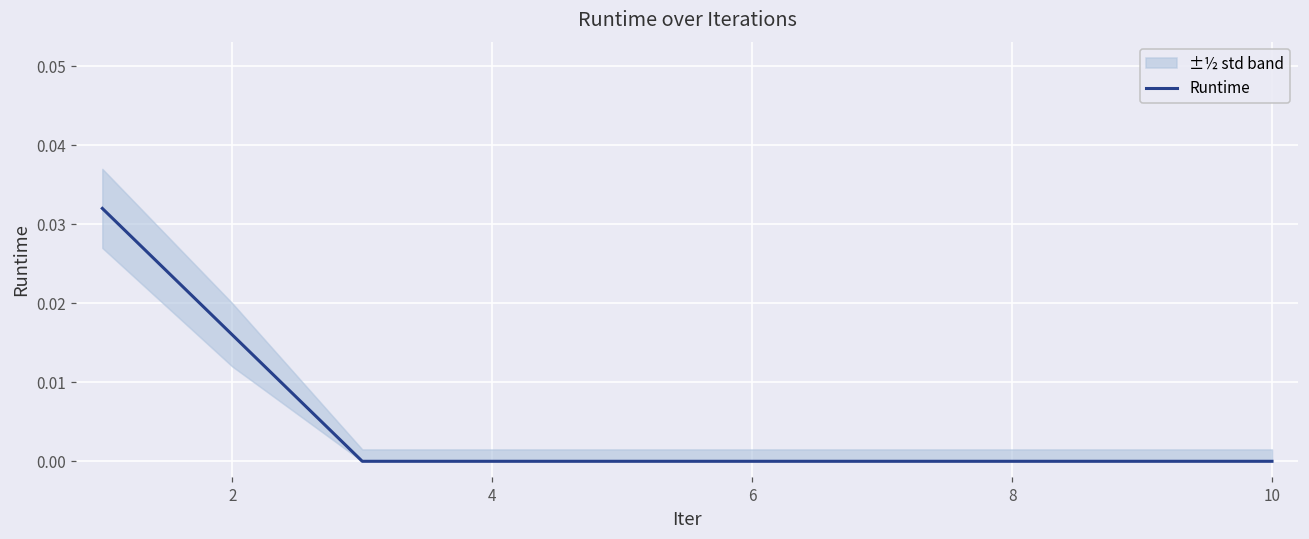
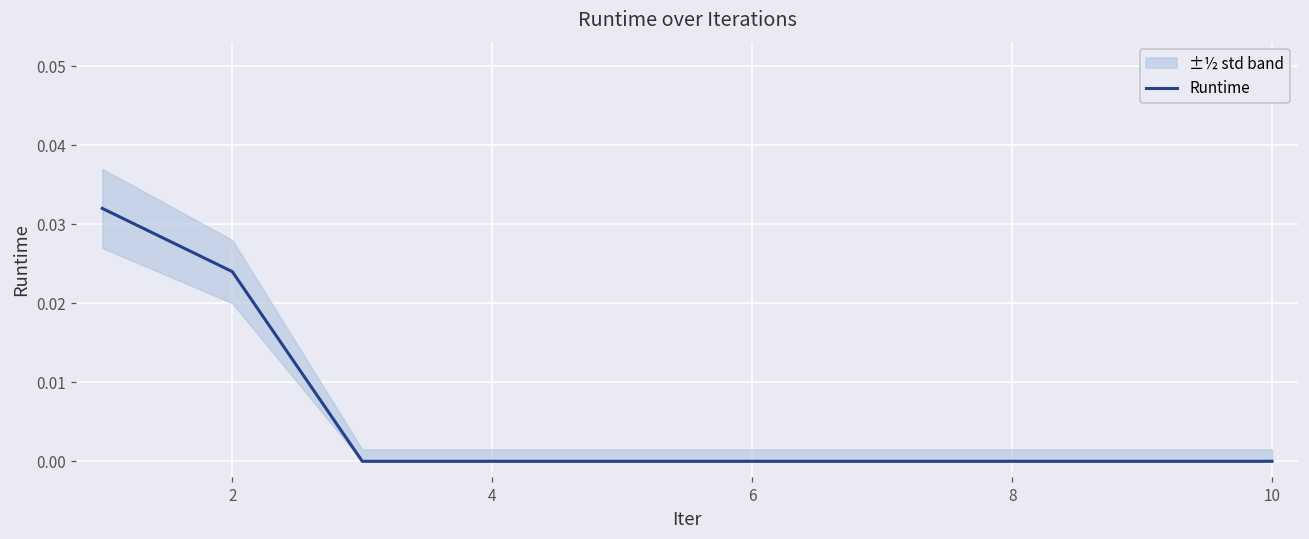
  {
    "Runtime": {
-     "2": 0.016,
+     "2": 0.024,
      "4": 0.000,
      "6": 0.000,
      "8": 0.000,
      "10": 0.000
    },
    "±½ std band": {
      "4": 0.002,
      "6": 0.002,
      "8": 0.002,
      "10": 0.002
    }
  }
